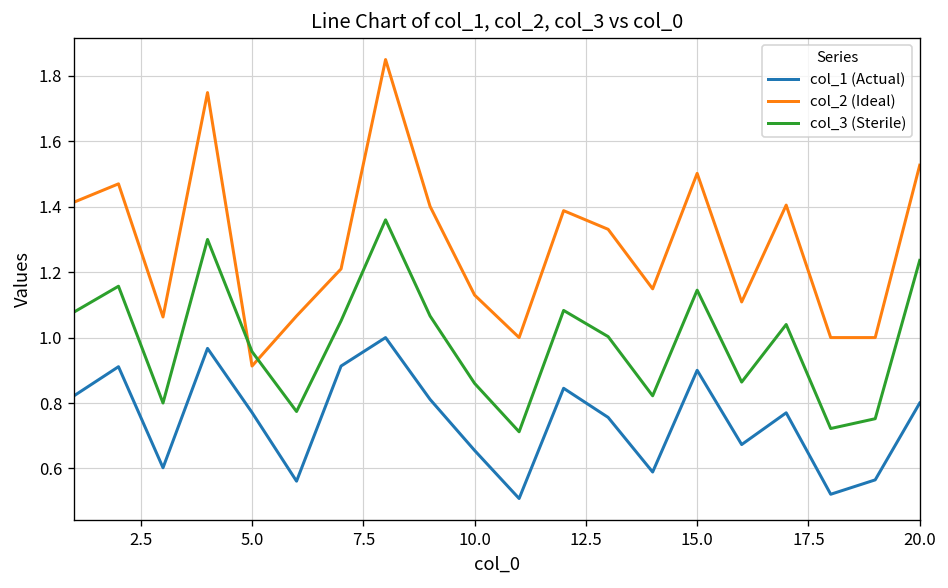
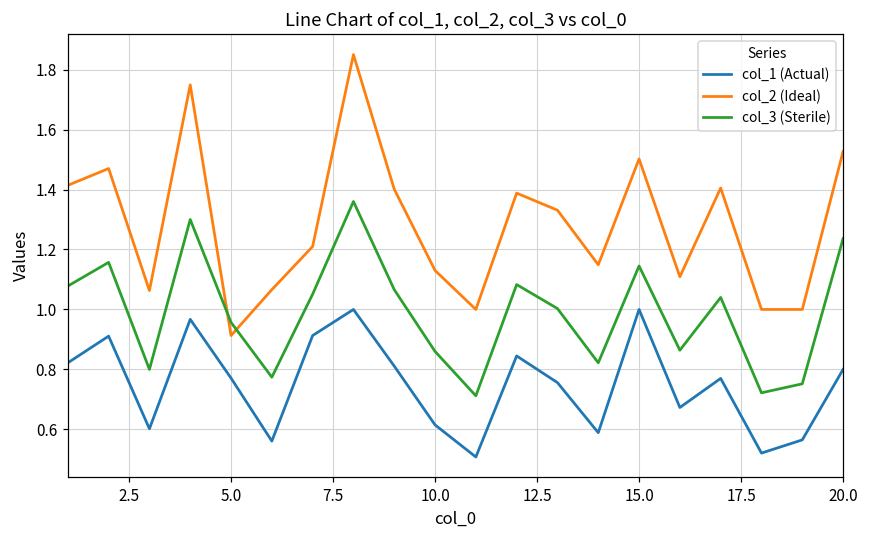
  {
    "col_1 (Actual)": {
      "5.0": 0.77,
-     "10.0": 0.66,
-     "15.0": 0.9,
+     "10.0": 0.62,
+     "15.0": 1.0,
      "20.0": 0.80
    },
    "col_2 (Ideal)": {
      "5.0": 0.91,
      "10.0": 1.13,
      "15.0": 1.50,
      "20.0": 1.53
    },
    "col_3 (Sterile)": {
      "5.0": 0.96,
      "10.0": 0.86,
      "15.0": 1.15,
      "20.0": 1.24
    }
  }
